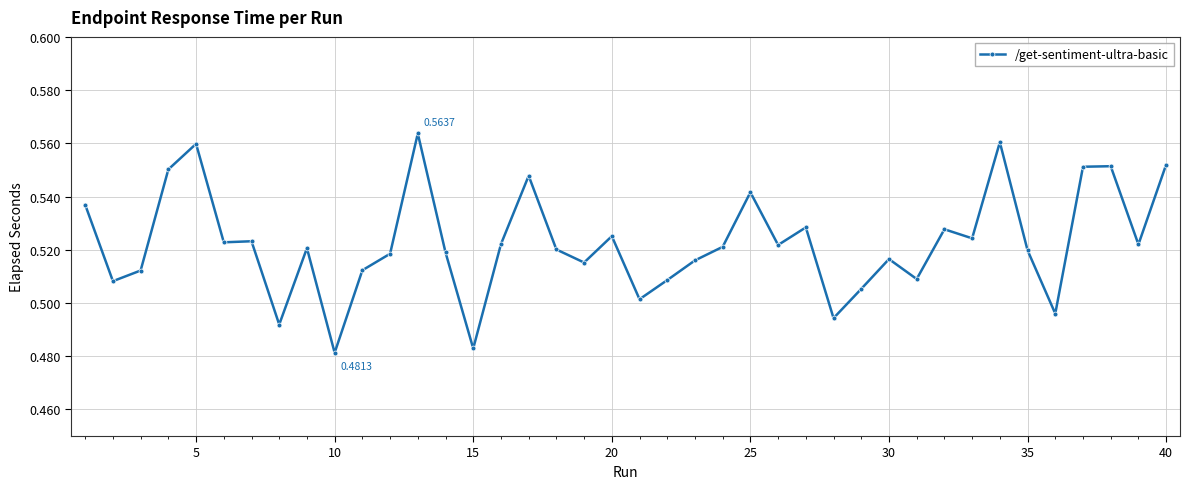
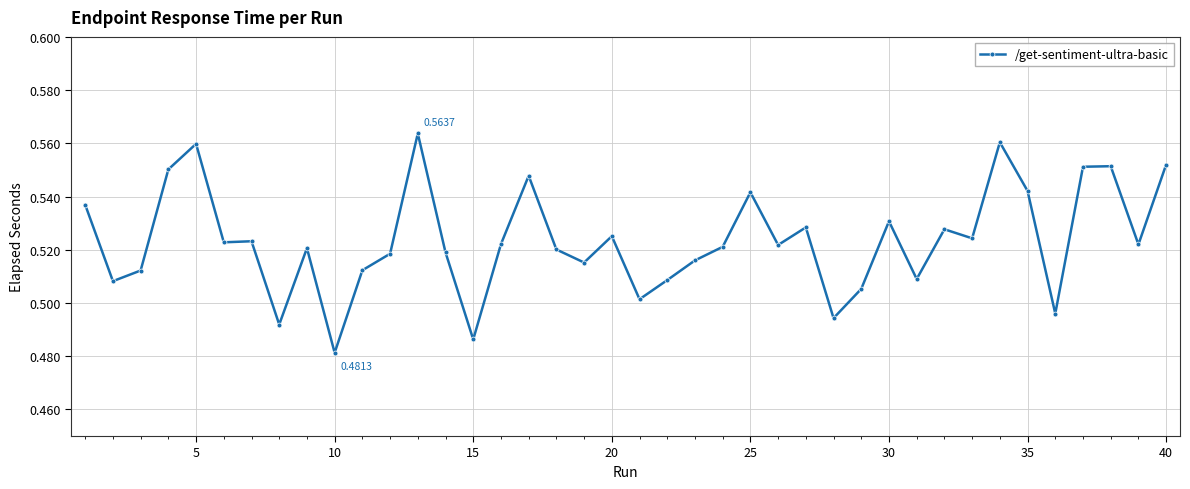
  {
    "5": 0.560,
-   "15": 0.483,
+   "15": 0.486,
    "20": 0.525,
    "25": 0.542,
-   "30": 0.517,
-   "35": 0.520,
+   "30": 0.531,
+   "35": 0.542,
    "40": 0.552
  }
